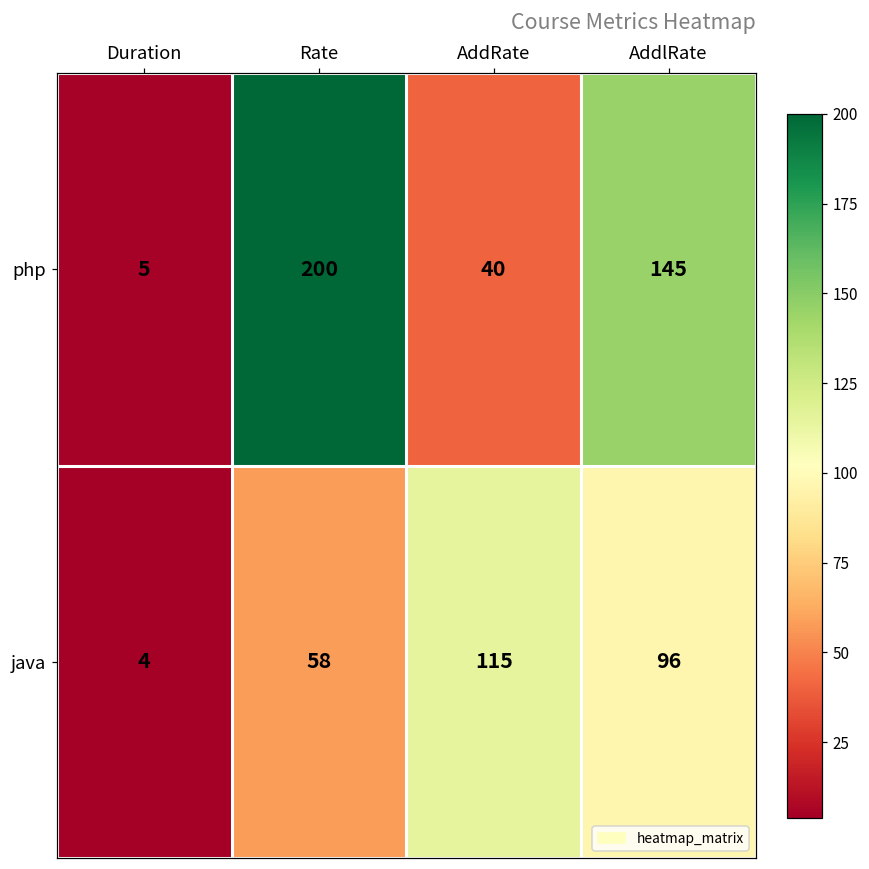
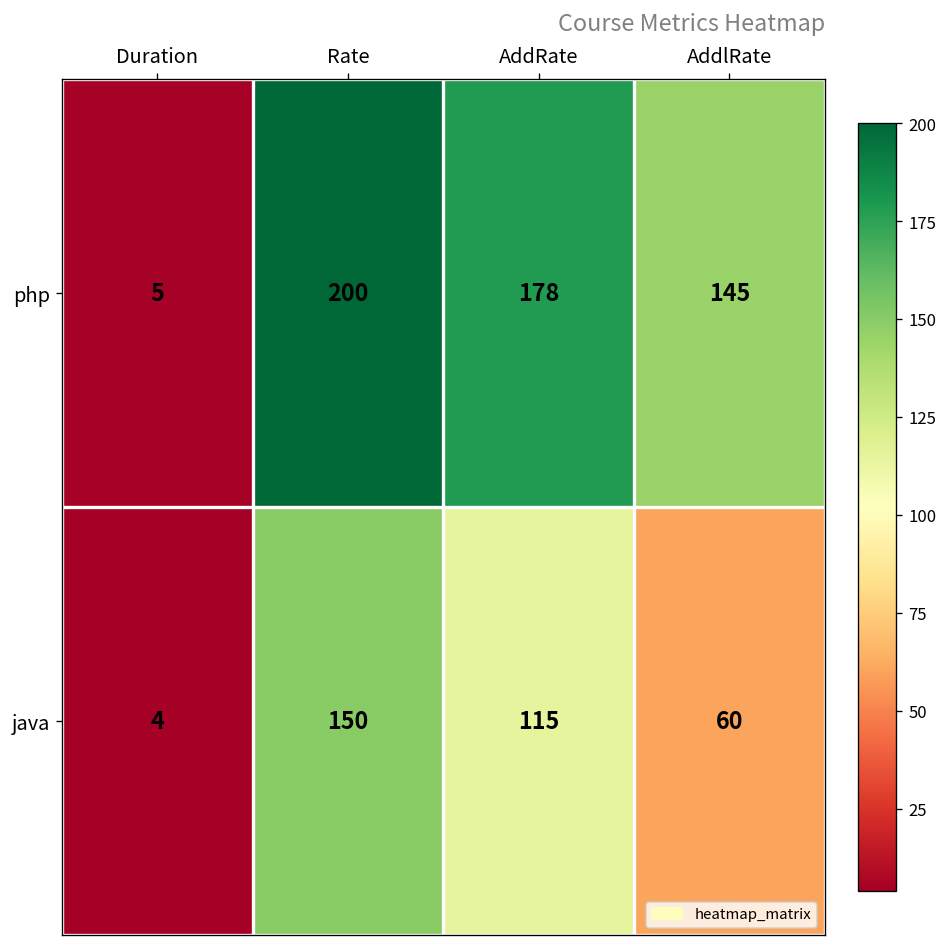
  {
    "php": {
      "Duration": 5,
      "Rate": 200,
-     "AddRate": 40,
+     "AddRate": 178,
      "AddlRate": 145
    },
    "java": {
      "Duration": 4,
-     "Rate": 58,
+     "Rate": 150,
      "AddRate": 115,
-     "AddlRate": 96
+     "AddlRate": 60
    }
  }
